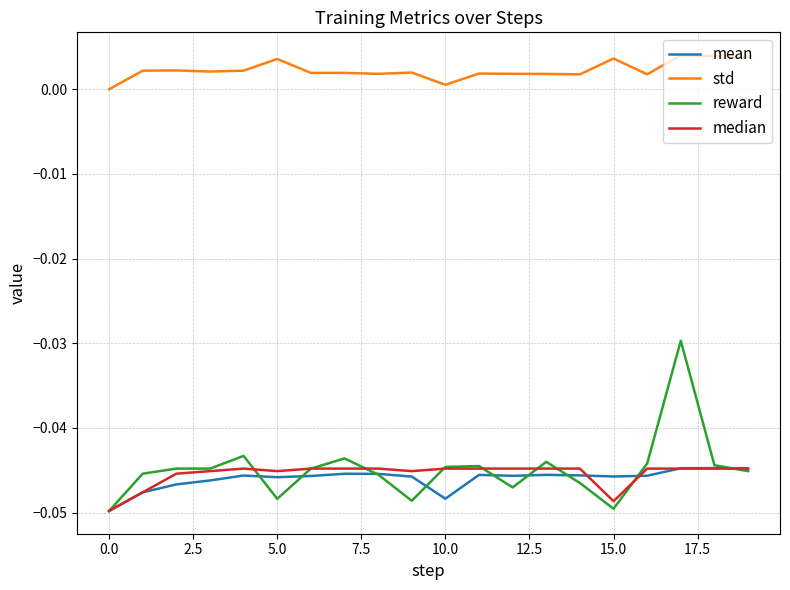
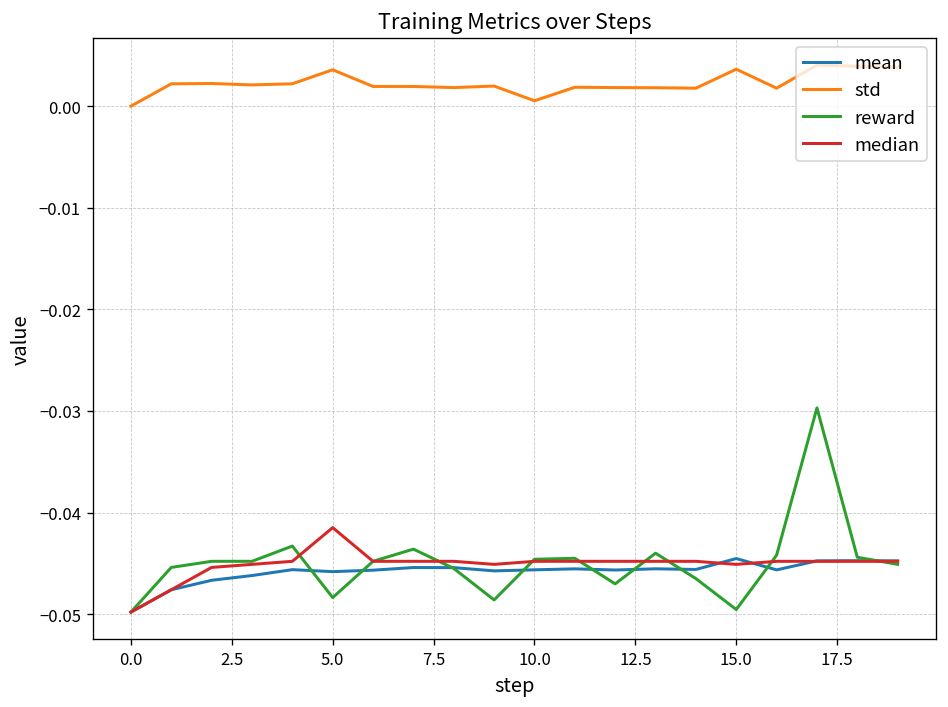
  {
    "mean": {
      "5.0": -0.046,
-     "10.0": -0.048,
-     "15.0": -0.046
+     "10.0": -0.046,
+     "15.0": -0.045
    },
    "std": {
      "0.0": 0.000,
      "5.0": 0.004,
      "10.0": 0.001,
      "15.0": 0.004
    },
    "reward": {
      "5.0": -0.048,
      "15.0": -0.050
    },
    "median": {
-     "5.0": -0.045,
-     "15.0": -0.049
+     "5.0": -0.041,
+     "15.0": -0.045
    }
  }
